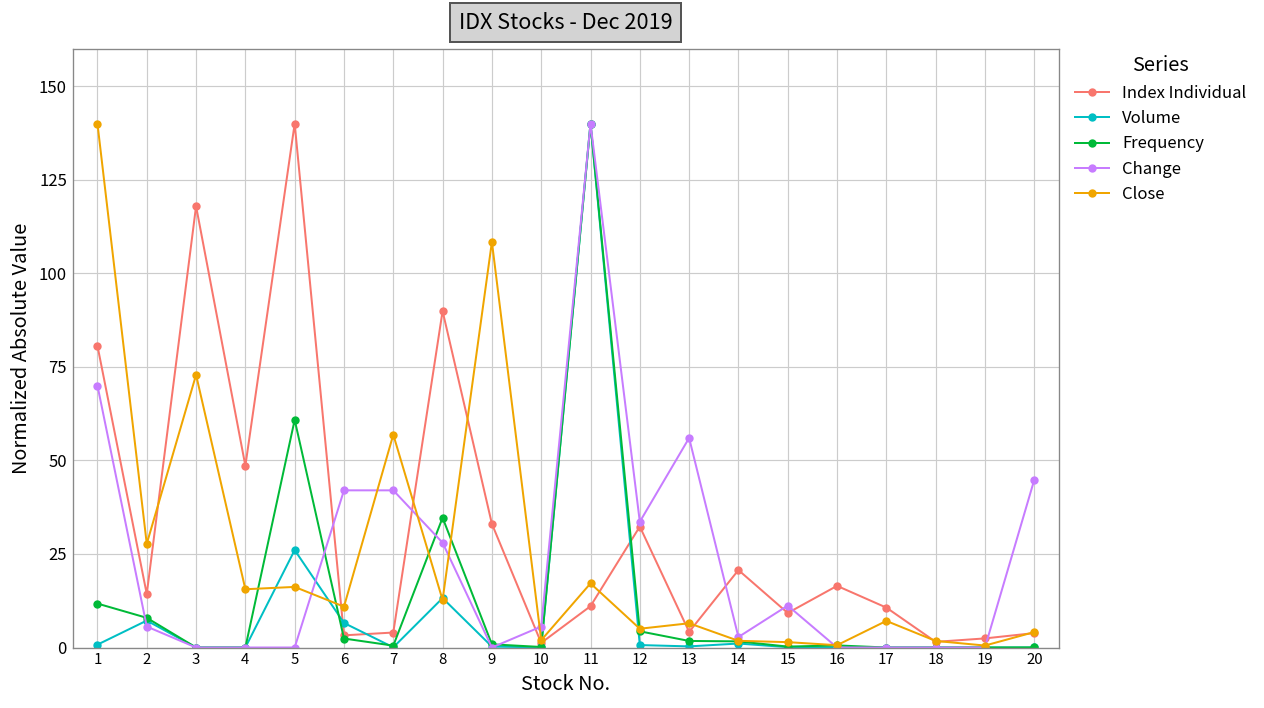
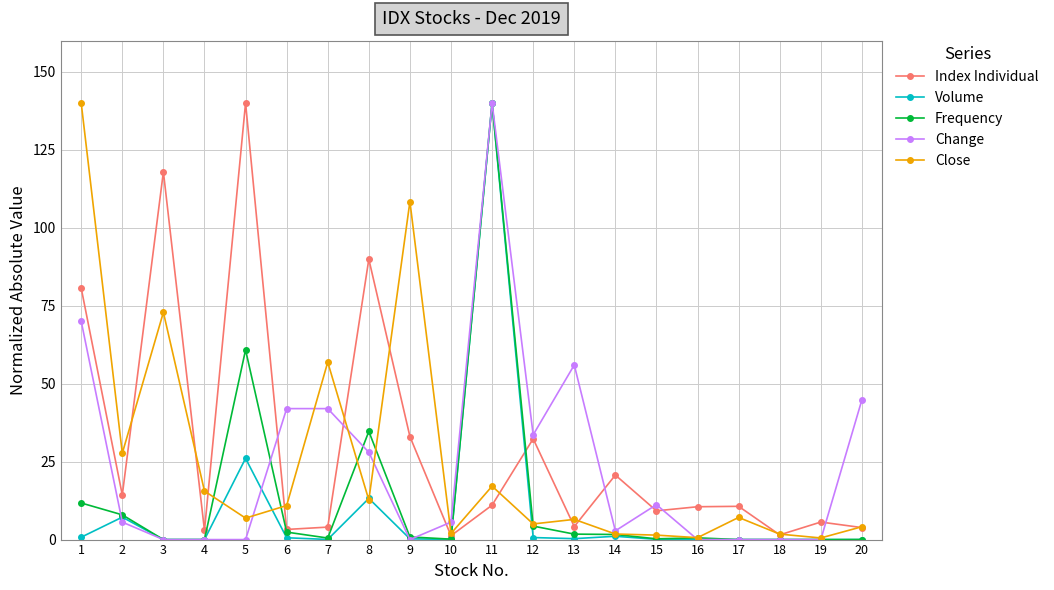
  {
    "Index Individual": {
      "1": 81,
      "2": 14,
      "3": 118,
-     "4": 49,
+     "4": 3,
      "5": 140,
      "6": 3,
      "7": 4,
      "8": 90,
      "9": 33,
      "11": 11,
      "12": 32,
      "13": 4,
      "14": 21,
      "15": 9,
-     "16": 16,
+     "16": 11,
      "17": 11,
-     "19": 2
+     "19": 6
    },
    "Volume": {
      "1": 1,
      "5": 26,
-     "6": 7,
+     "6": 1,
      "12": 1,
      "13": 0
    },
    "Frequency": {
      "1": 12,
      "5": 61,
      "6": 2,
      "8": 35,
      "13": 2
    },
    "Change": {
      "1": 70,
      "2": 6,
      "5": 0,
      "6": 42,
      "7": 42,
      "8": 28,
      "10": 6,
      "12": 34,
      "13": 56,
      "14": 3,
      "15": 11,
      "20": 45
    },
    "Close": {
      "1": 140,
      "2": 28,
      "3": 73,
      "4": 16,
-     "5": 16,
+     "5": 7,
      "6": 11,
      "7": 57,
      "9": 108,
      "11": 17,
      "13": 6,
      "15": 1,
      "17": 7
    }
  }
